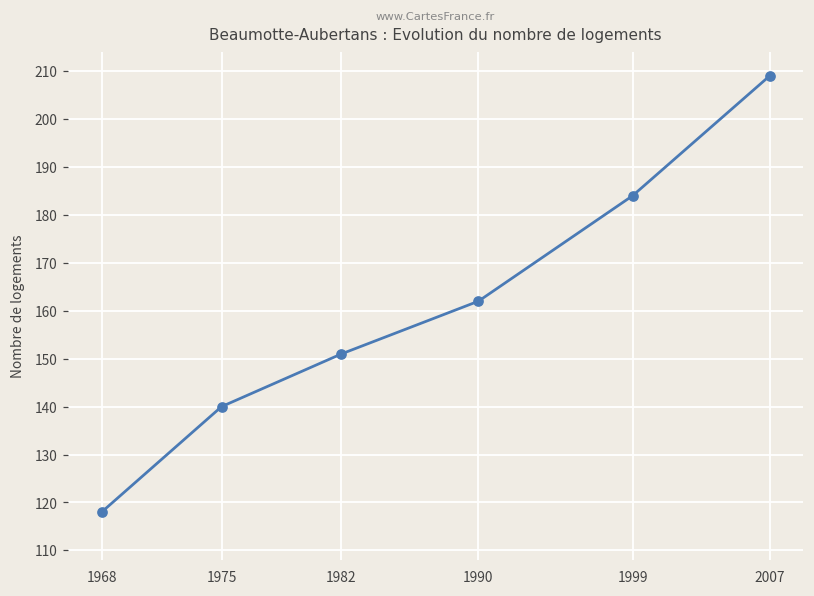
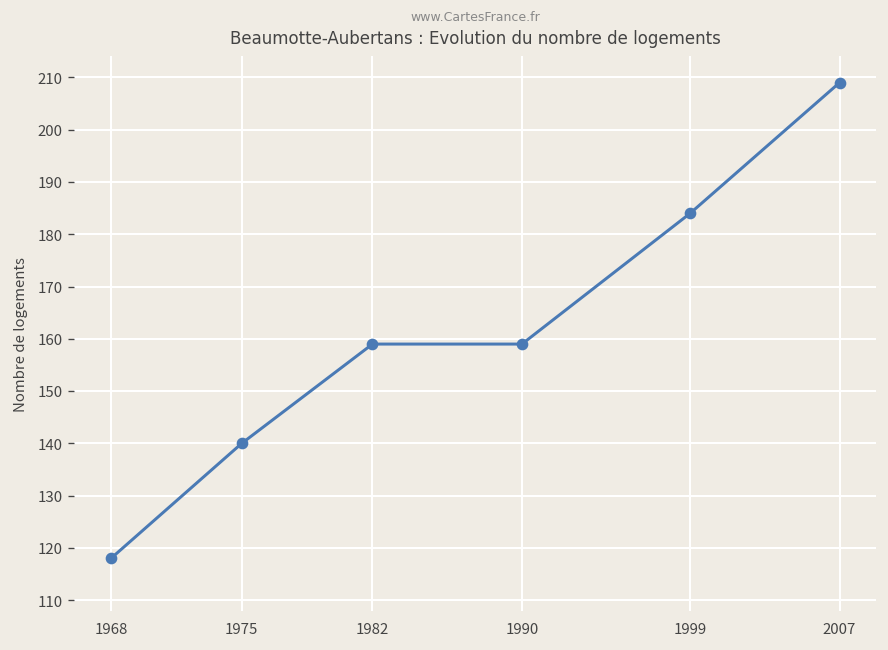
  {
    "1968": 118,
    "1975": 140,
-   "1982": 151,
-   "1990": 162,
+   "1982": 159,
+   "1990": 159,
    "1999": 184,
    "2007": 209
  }
